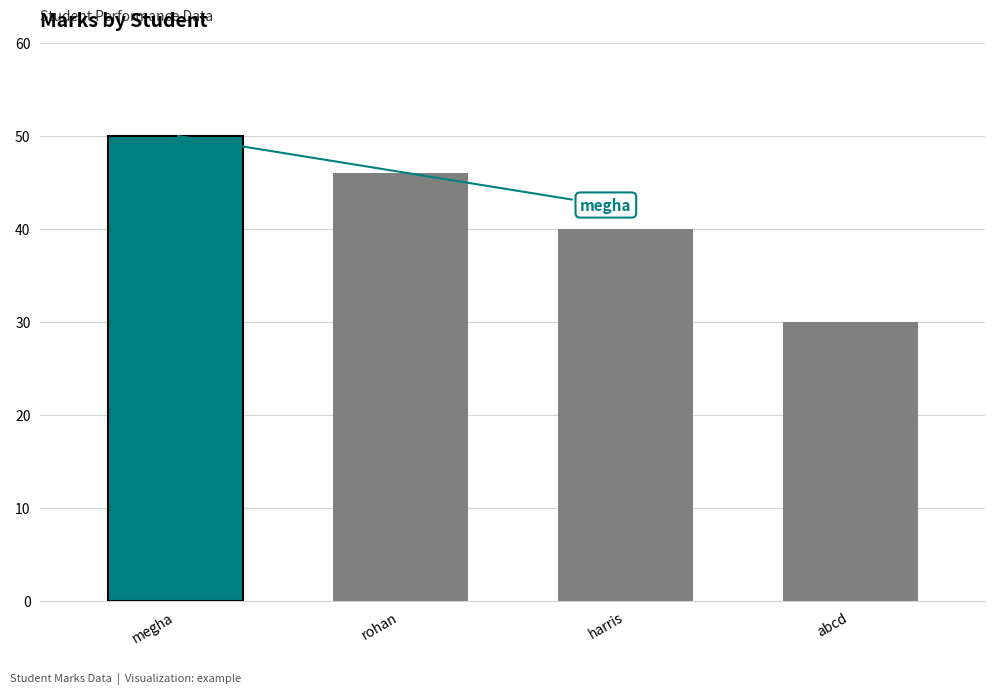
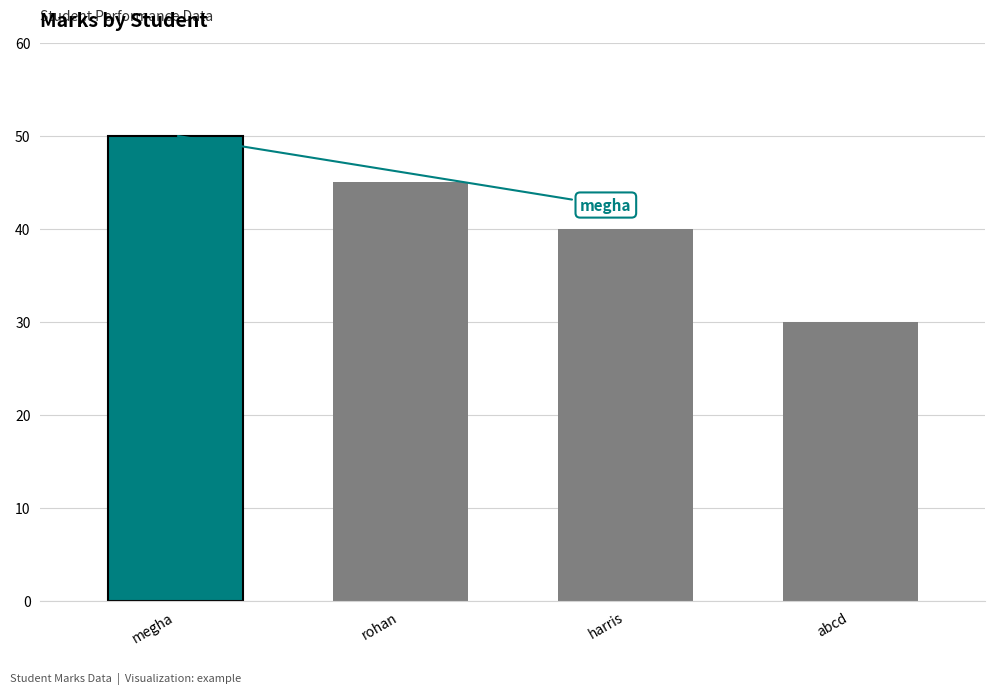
  {
    "megha": 50,
-   "rohan": 46,
+   "rohan": 45,
    "harris": 40,
    "abcd": 30
  }
